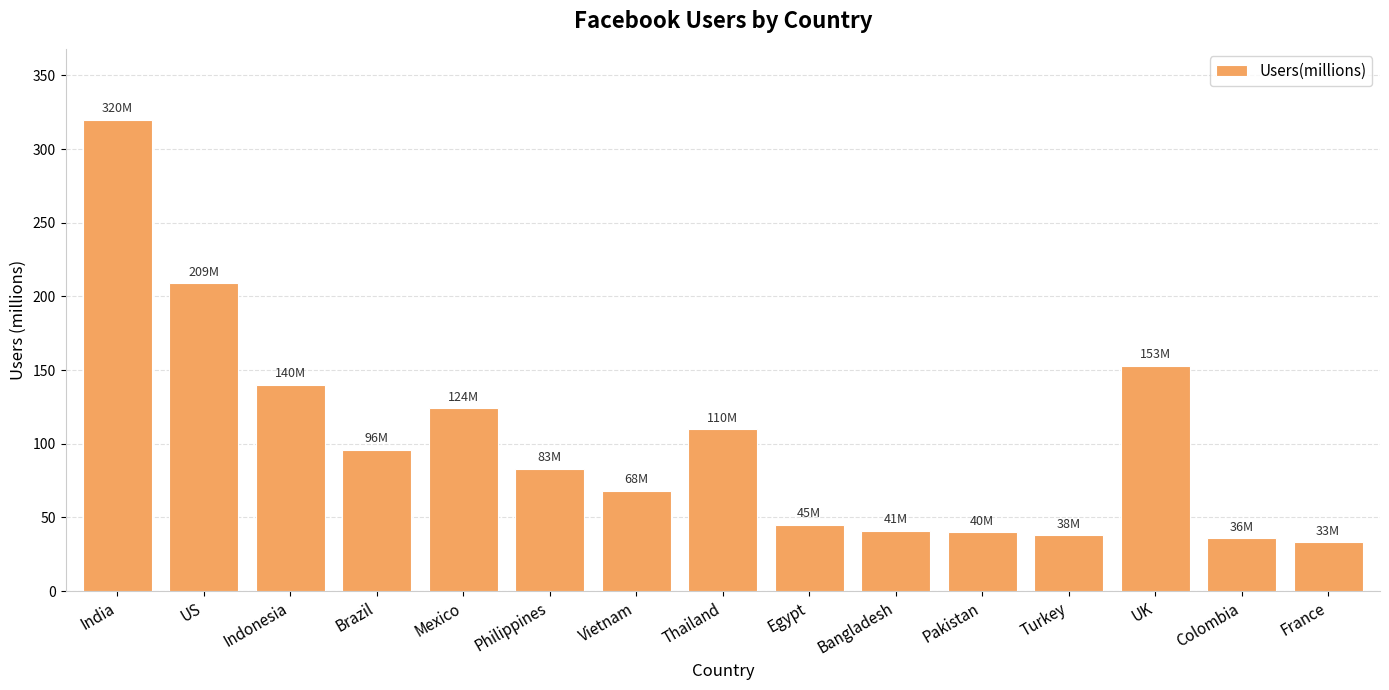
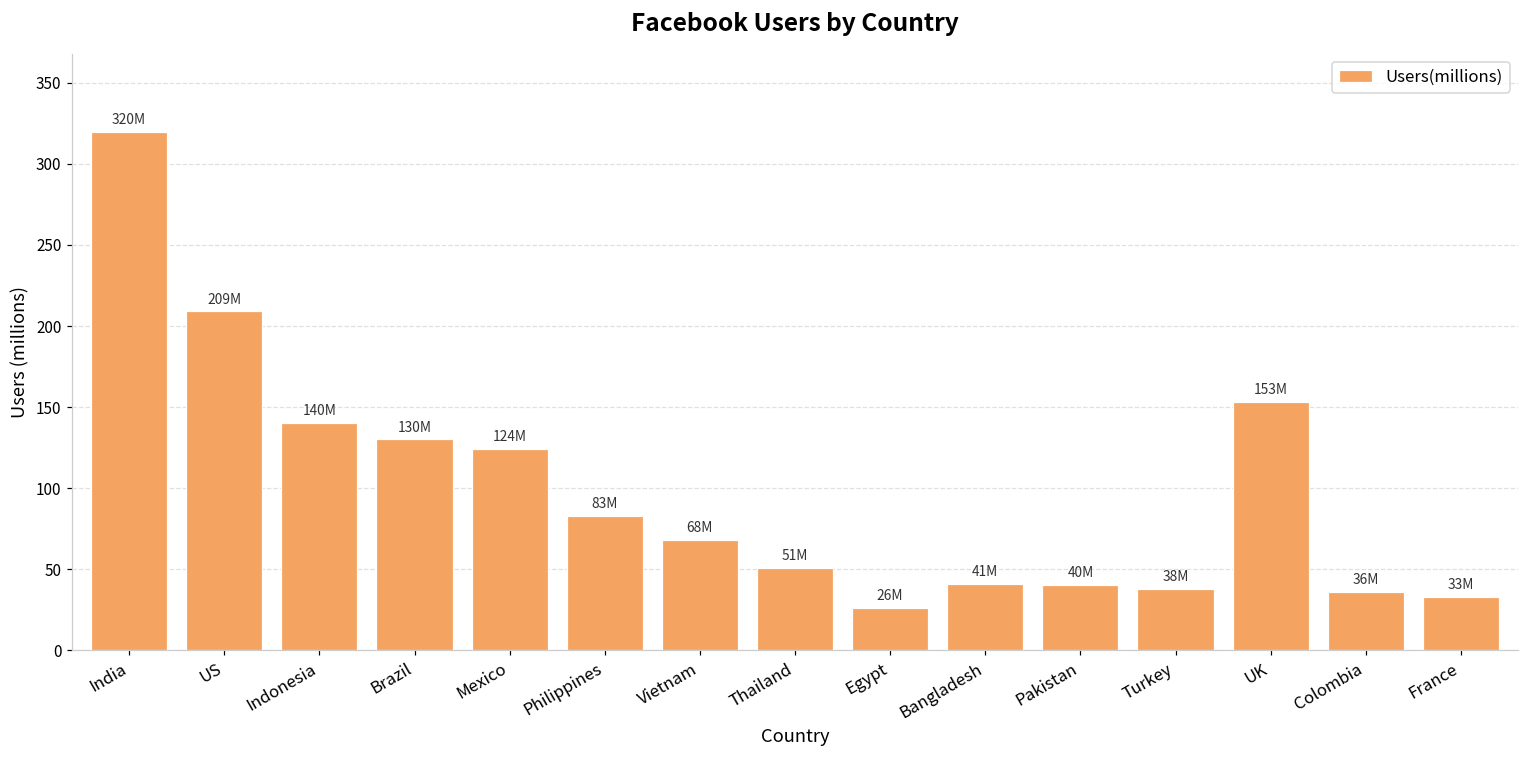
  {
    "India": "320M",
    "US": "209M",
    "Indonesia": "140M",
-   "Brazil": "96M",
+   "Brazil": "130M",
    "Mexico": "124M",
    "Philippines": "83M",
    "Vietnam": "68M",
-   "Thailand": "110M",
-   "Egypt": "45M",
+   "Thailand": "51M",
+   "Egypt": "26M",
    "Bangladesh": "41M",
    "Pakistan": "40M",
    "Turkey": "38M",
    "UK": "153M",
    "Colombia": "36M",
    "France": "33M"
  }
